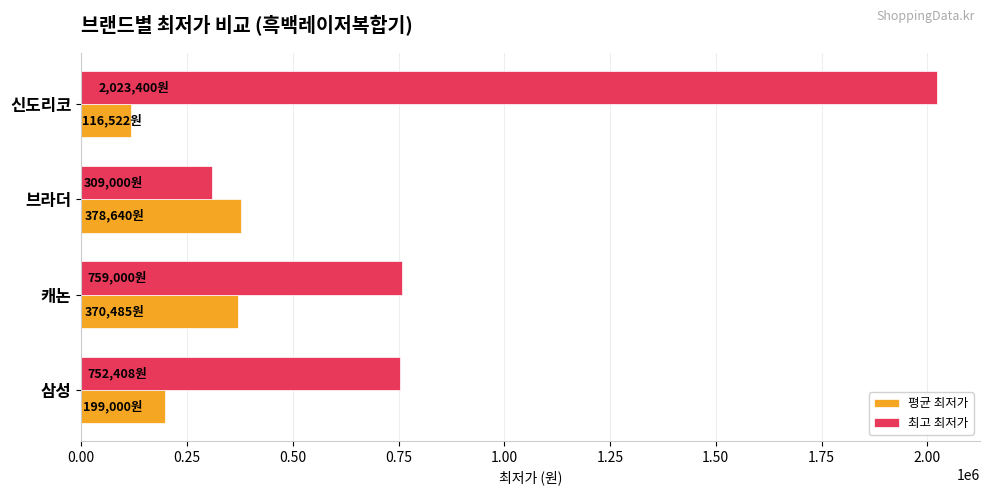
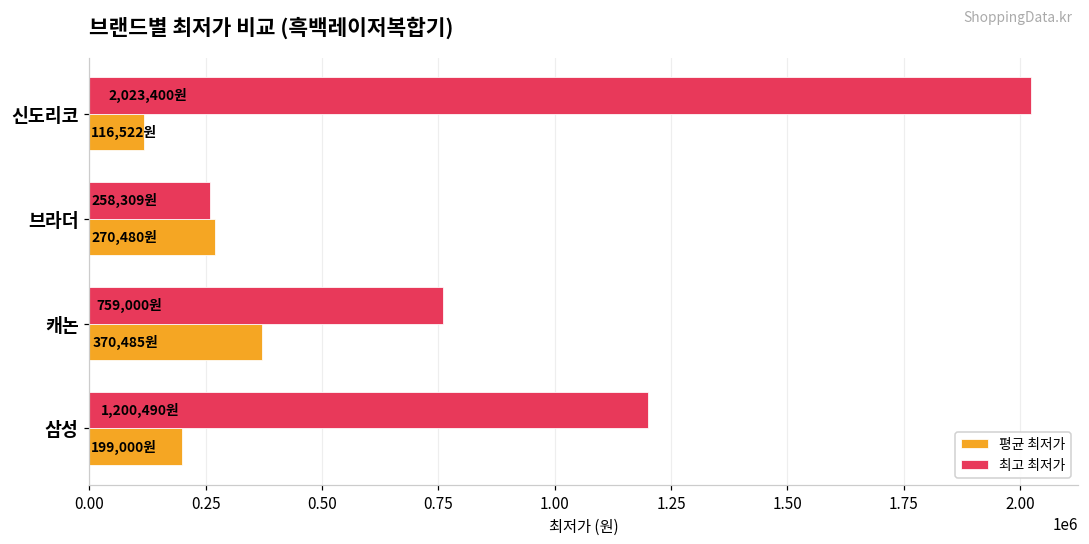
  {
    "평균 최저가": {
      "신도리코": "116,522원",
-     "브라더": "378,640원",
+     "브라더": "270,480원",
      "캐논": "370,485원",
      "삼성": "199,000원"
    },
    "최고 최저가": {
      "신도리코": "2,023,400원",
-     "브라더": "309,000원",
+     "브라더": "258,309원",
      "캐논": "759,000원",
-     "삼성": "752,408원"
+     "삼성": "1,200,490원"
    }
  }
